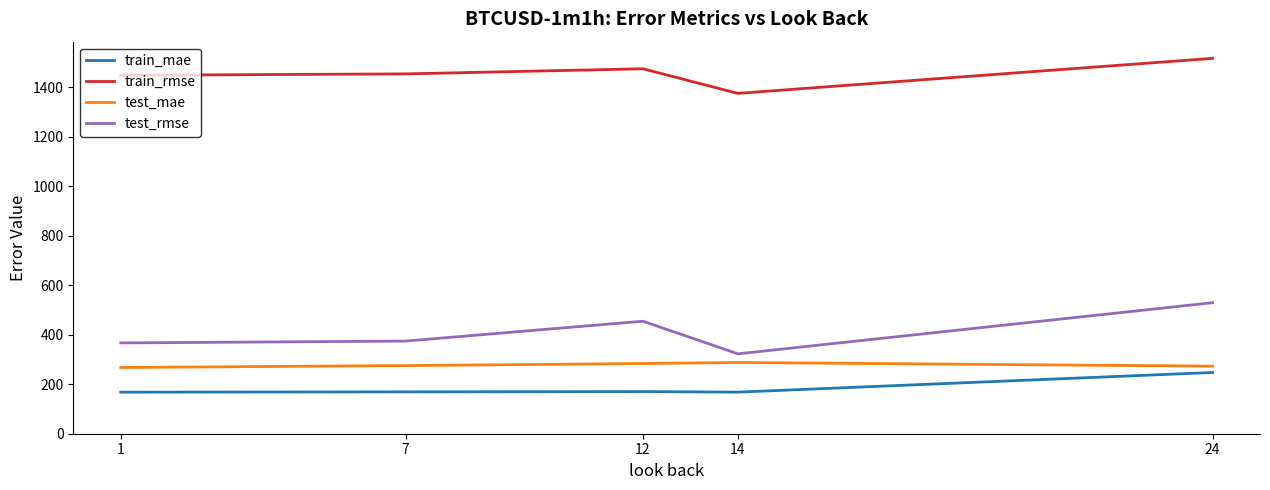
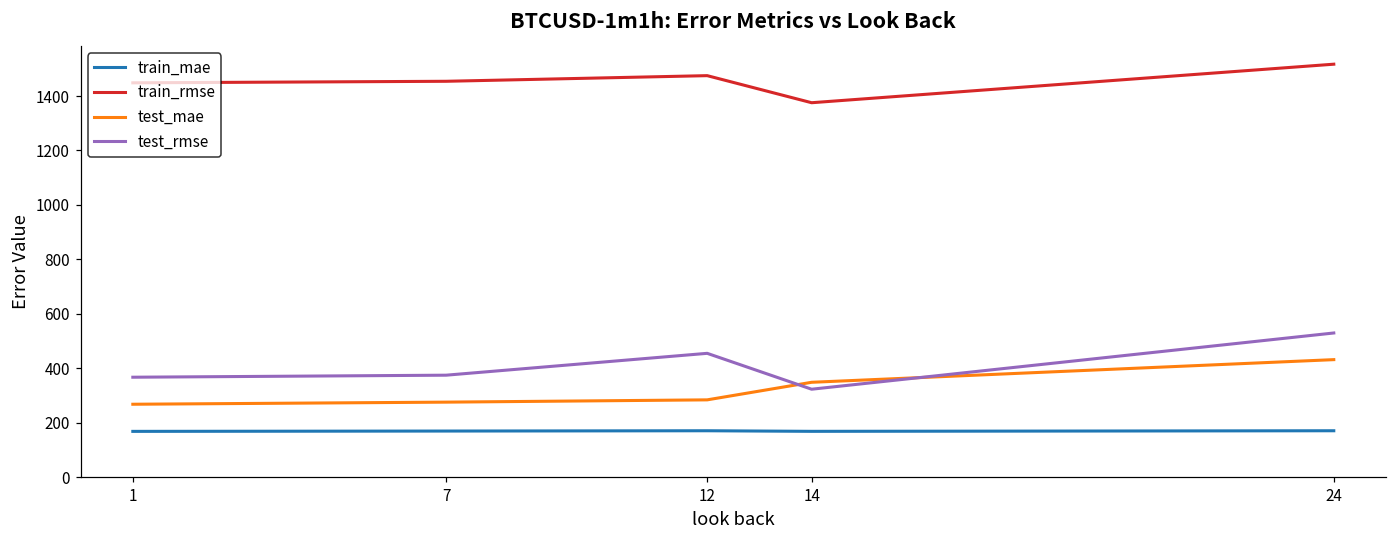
  {
    "train_mae": {
      "1": 170,
      "7": 170,
      "12": 170,
      "14": 170,
-     "24": 250
+     "24": 170
    },
    "train_rmse": {
      "7": 1450,
      "12": 1470,
      "14": 1380,
      "24": 1520
    },
    "test_mae": {
      "1": 270,
      "7": 280,
      "12": 280,
-     "14": 290,
-     "24": 270
+     "14": 350,
+     "24": 430
    },
    "test_rmse": {
      "1": 370,
      "7": 370,
      "12": 450,
      "14": 320,
      "24": 530
    }
  }
